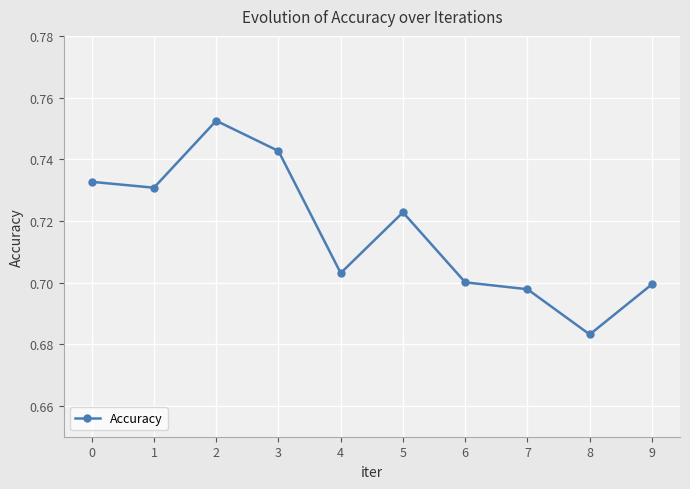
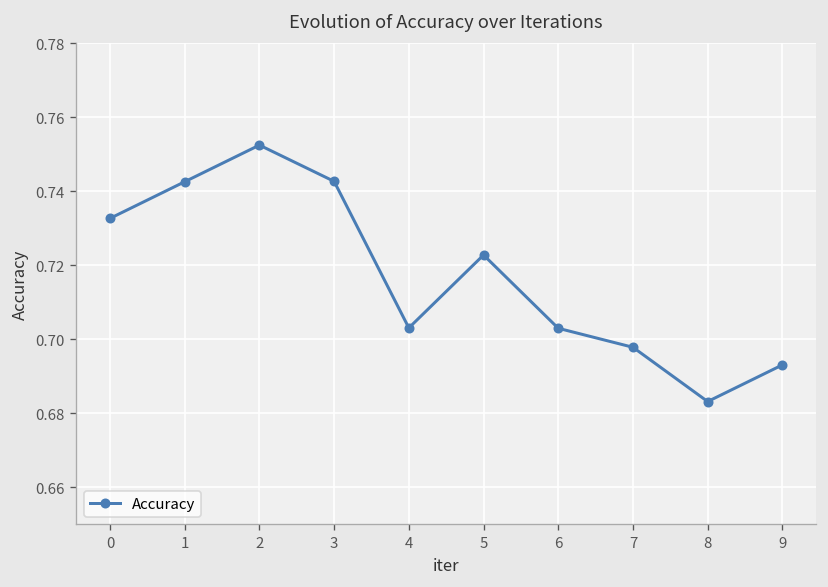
  {
    "0": 0.733,
-   "1": 0.731,
+   "1": 0.743,
    "2": 0.752,
    "3": 0.743,
    "4": 0.703,
    "5": 0.723,
-   "6": 0.700,
+   "6": 0.703,
    "7": 0.698,
    "8": 0.683,
-   "9": 0.699
+   "9": 0.693
  }
